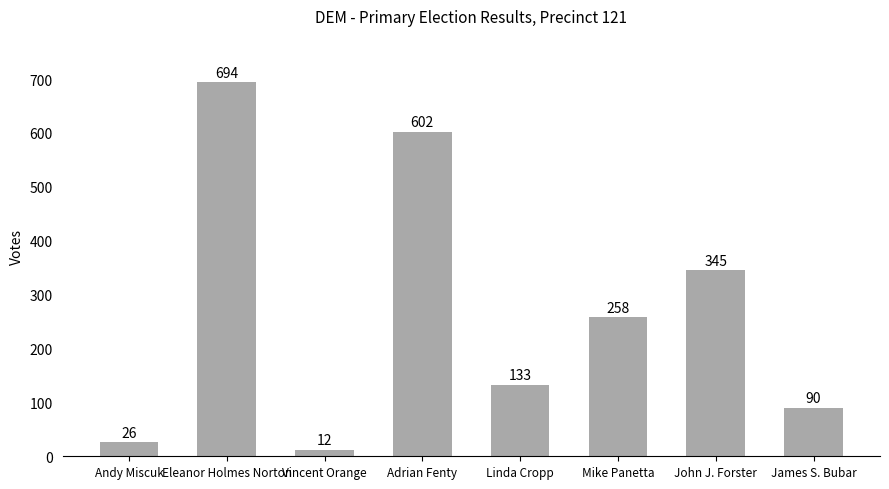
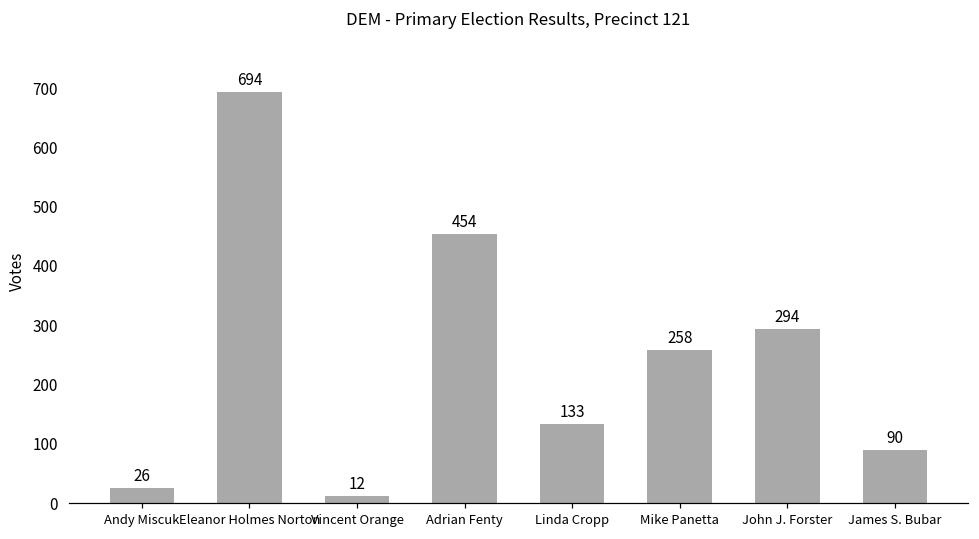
  {
    "Andy Miscuk": 26,
    "Eleanor Holmes Norton": 694,
    "Vincent Orange": 12,
-   "Adrian Fenty": 602,
+   "Adrian Fenty": 454,
    "Linda Cropp": 133,
    "Mike Panetta": 258,
-   "John J. Forster": 345,
+   "John J. Forster": 294,
    "James S. Bubar": 90
  }
